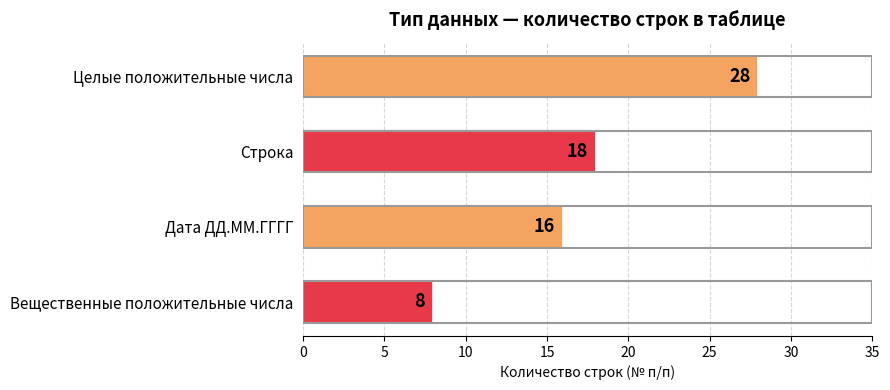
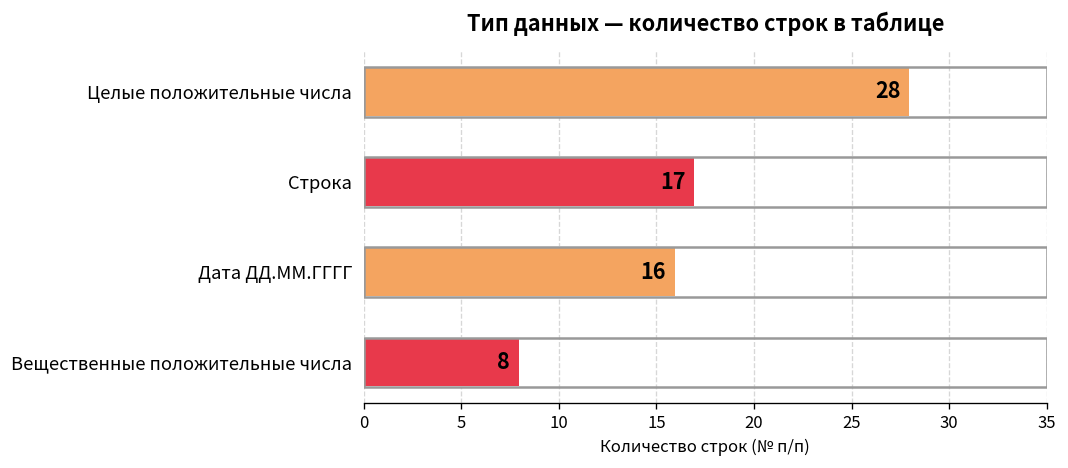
  {
    "Целые положительные числа": 28,
-   "Строка": 18,
+   "Строка": 17,
    "Дата ДД.ММ.ГГГГ": 16,
    "Вещественные положительные числа": 8
  }
